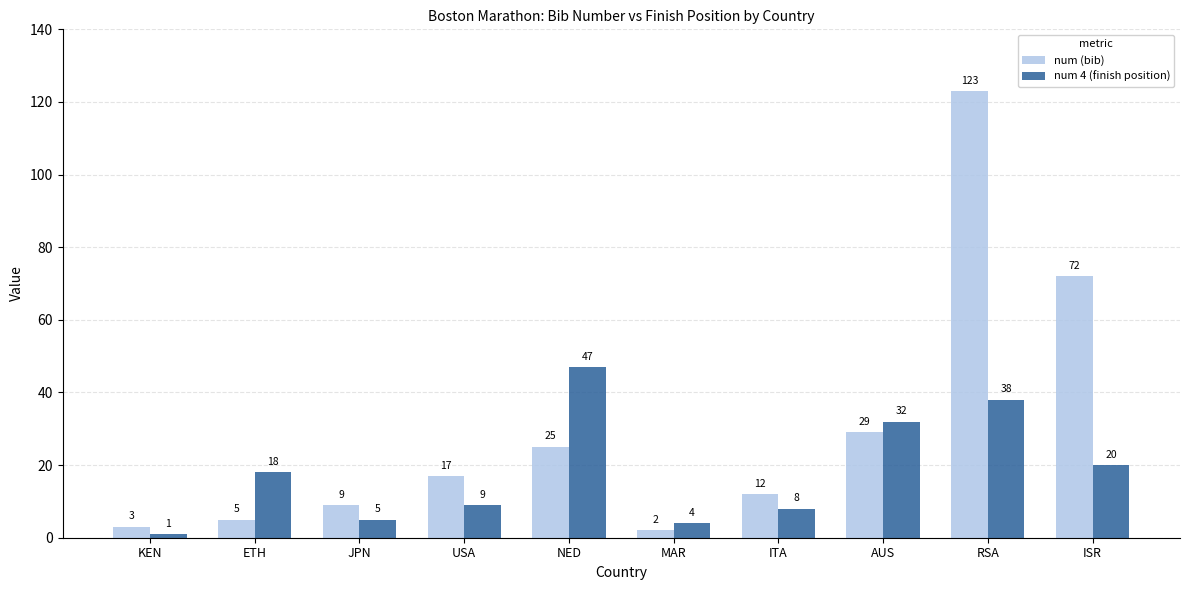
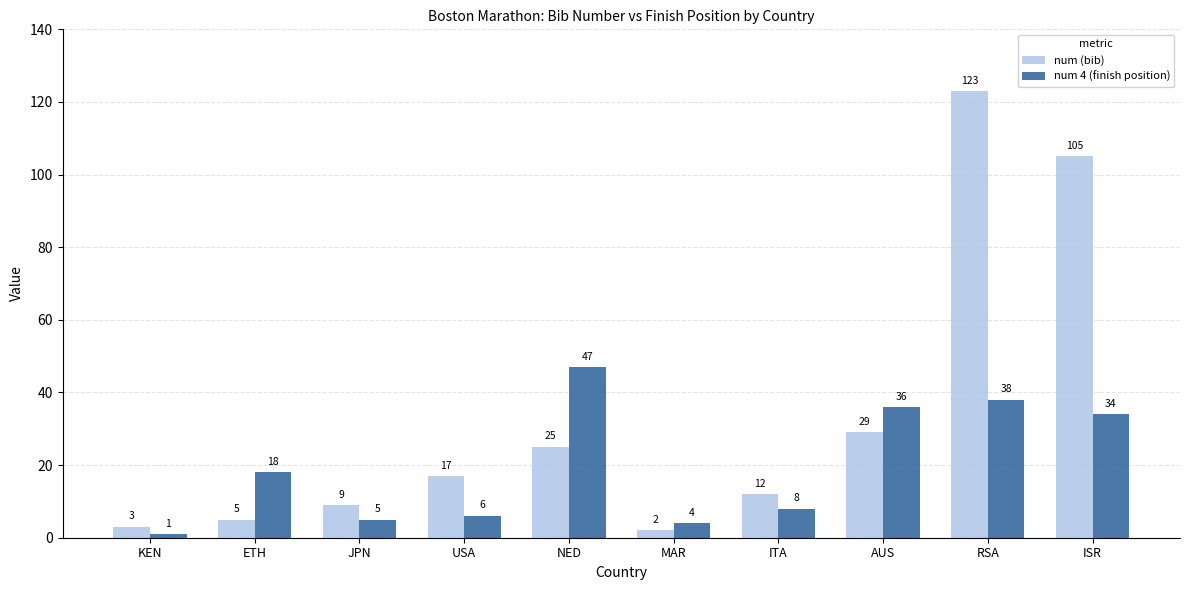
  {
    "num (bib)": {
      "KEN": 3,
      "ETH": 5,
      "JPN": 9,
      "USA": 17,
      "NED": 25,
      "MAR": 2,
      "ITA": 12,
      "AUS": 29,
      "RSA": 123,
-     "ISR": 72
+     "ISR": 105
    },
    "num 4 (finish position)": {
      "KEN": 1,
      "ETH": 18,
      "JPN": 5,
-     "USA": 9,
+     "USA": 6,
      "NED": 47,
      "MAR": 4,
      "ITA": 8,
-     "AUS": 32,
+     "AUS": 36,
      "RSA": 38,
-     "ISR": 20
+     "ISR": 34
    }
  }
